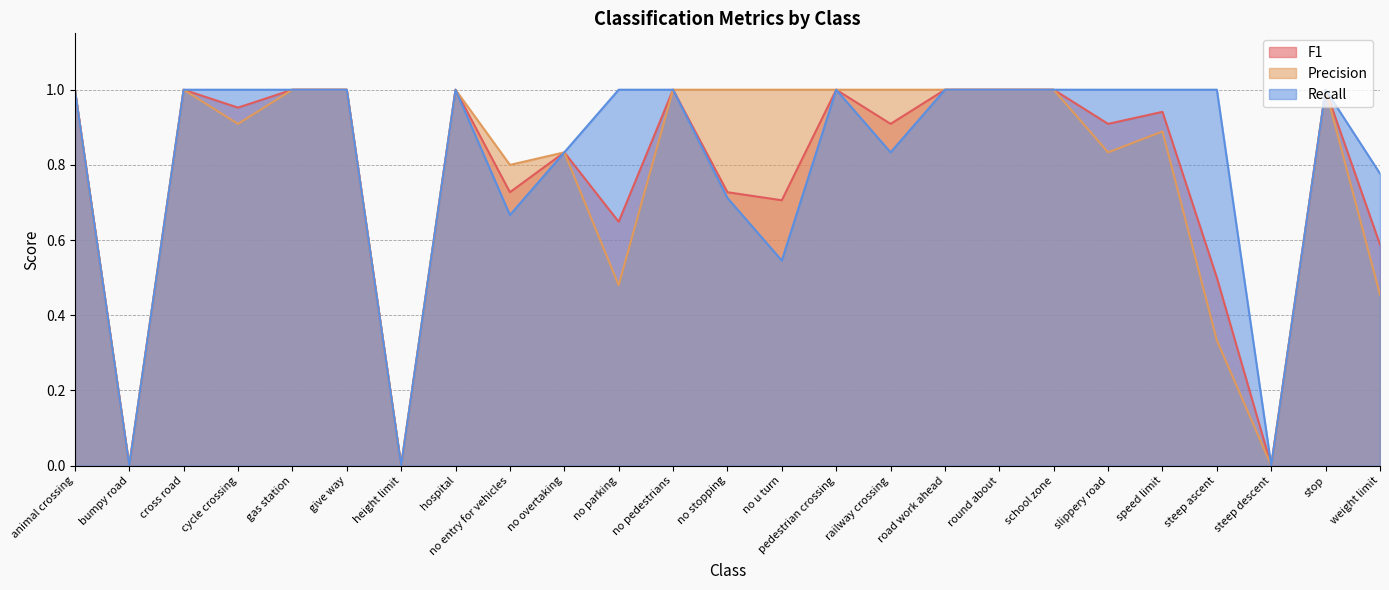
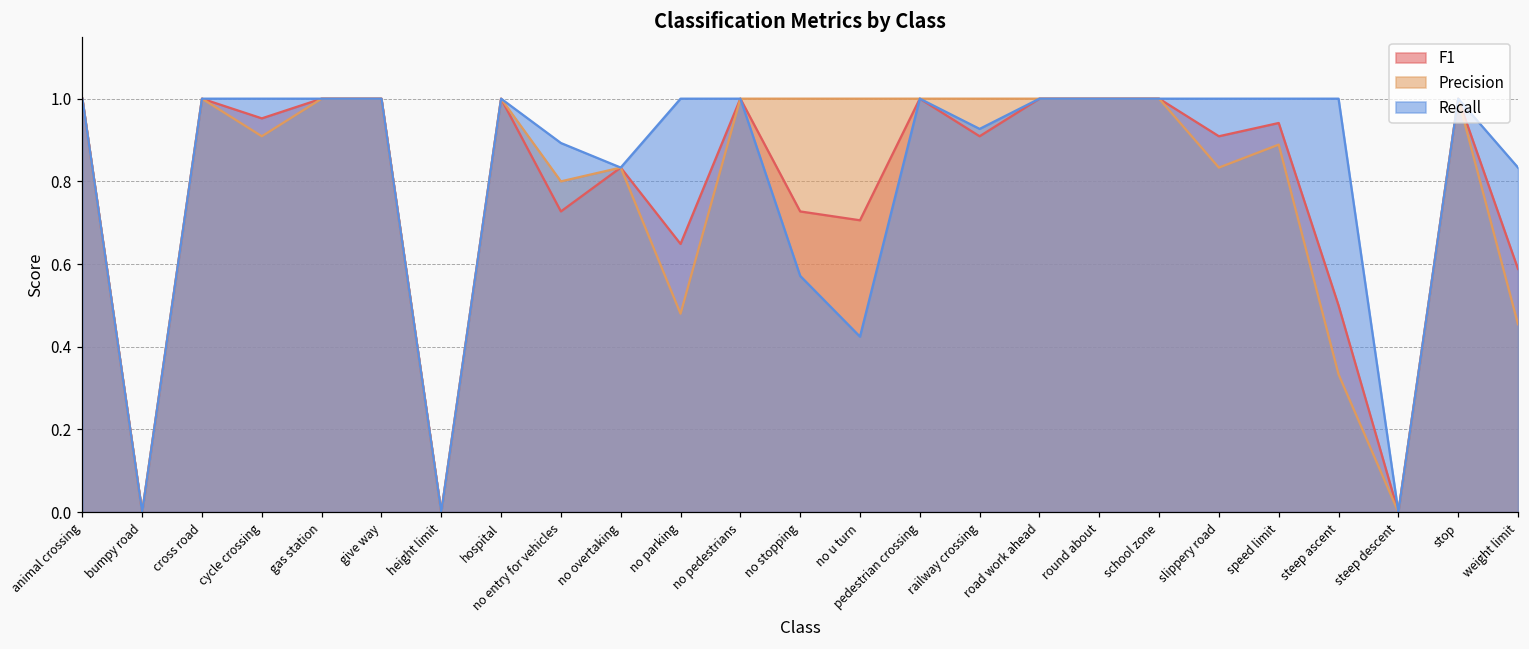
  {
    "Recall": {
      "cycle crossing": 1.00,
-     "no entry for vehicles": 0.67,
+     "no entry for vehicles": 0.89,
      "no parking": 1.00,
-     "no stopping": 0.71,
-     "no u turn": 0.55,
-     "railway crossing": 0.83,
+     "no stopping": 0.57,
+     "no u turn": 0.42,
+     "railway crossing": 0.93,
      "slippery road": 1.00,
      "speed limit": 1.00,
      "steep ascent": 1.00,
-     "weight limit": 0.78
+     "weight limit": 0.83
    }
  }
